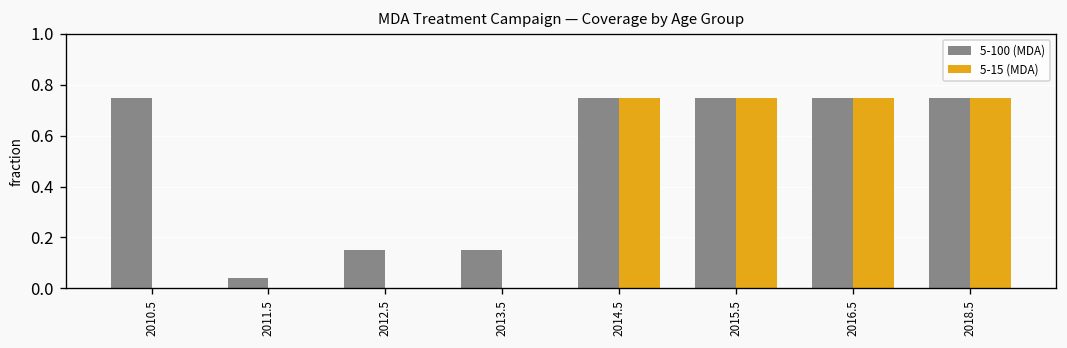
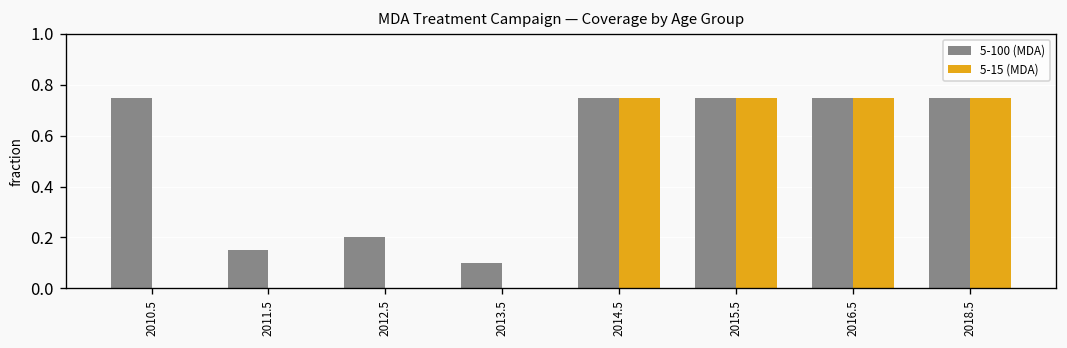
  {
    "5-100 (MDA)": {
      "2010.5": 0.75,
-     "2011.5": 0.04,
-     "2012.5": 0.15,
-     "2013.5": 0.15,
+     "2011.5": 0.15,
+     "2012.5": 0.20,
+     "2013.5": 0.10,
      "2014.5": 0.75,
      "2015.5": 0.75,
      "2016.5": 0.75,
      "2018.5": 0.75
    },
    "5-15 (MDA)": {
      "2010.5": 0.00,
      "2011.5": 0.00,
      "2012.5": 0.00,
      "2013.5": 0.00,
      "2014.5": 0.75,
      "2015.5": 0.75,
      "2016.5": 0.75,
      "2018.5": 0.75
    }
  }
